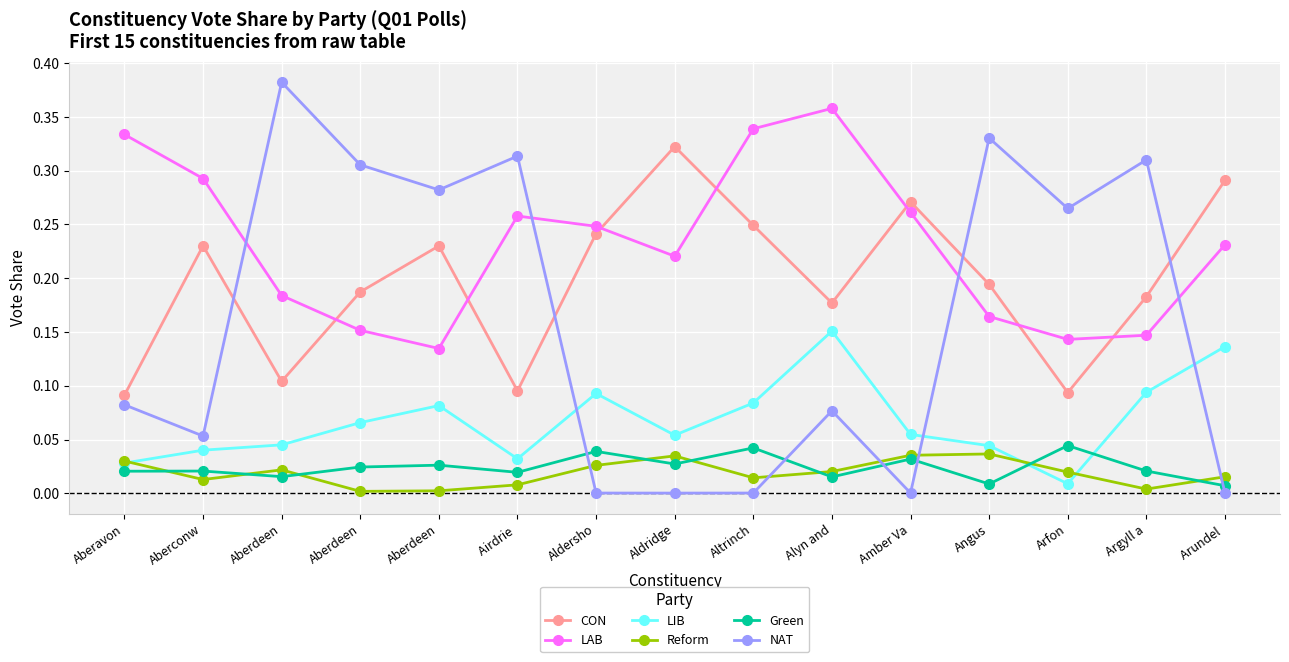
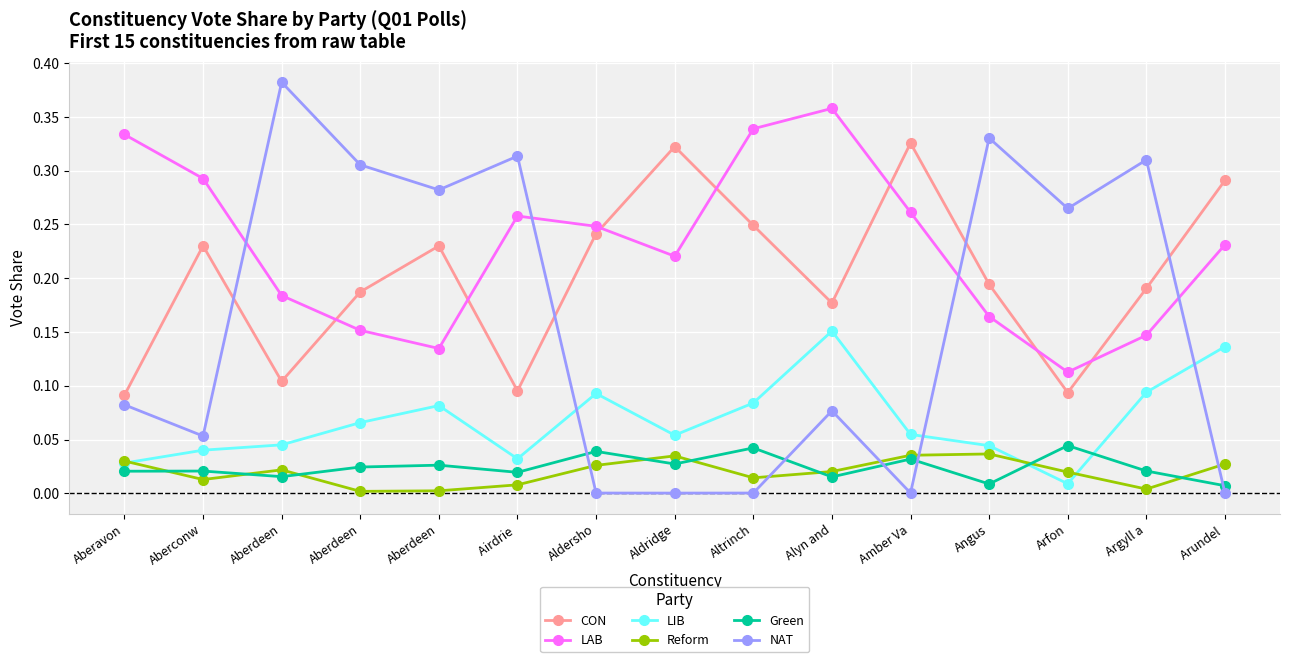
  {
    "CON": {
      "Aberavon": 0.091,
      "Aberconw": 0.230,
      "Airdrie": 0.095,
      "Aldersho": 0.241,
      "Aldridge": 0.322,
      "Altrinch": 0.249,
      "Alyn and": 0.177,
-     "Amber Va": 0.271,
+     "Amber Va": 0.326,
      "Angus": 0.194,
      "Arfon": 0.094,
-     "Argyll a": 0.183,
+     "Argyll a": 0.191,
      "Arundel": 0.291
    },
    "LAB": {
      "Aberavon": 0.334,
      "Aberconw": 0.293,
      "Airdrie": 0.258,
      "Aldersho": 0.248,
      "Aldridge": 0.221,
      "Altrinch": 0.339,
      "Alyn and": 0.358,
      "Amber Va": 0.261,
      "Angus": 0.164,
-     "Arfon": 0.143,
+     "Arfon": 0.113,
      "Argyll a": 0.147,
      "Arundel": 0.231
    },
    "LIB": {
      "Aberconw": 0.040,
      "Airdrie": 0.032,
      "Aldersho": 0.093,
      "Aldridge": 0.054,
      "Altrinch": 0.084,
      "Alyn and": 0.151,
      "Amber Va": 0.055,
      "Angus": 0.044,
      "Arfon": 0.009,
      "Argyll a": 0.094,
      "Arundel": 0.136
    },
    "Reform": {
      "Aberconw": 0.013,
      "Airdrie": 0.008,
      "Aldersho": 0.026,
      "Aldridge": 0.035,
      "Altrinch": 0.014,
      "Alyn and": 0.020,
      "Amber Va": 0.035,
      "Angus": 0.037,
      "Arfon": 0.020,
      "Argyll a": 0.004,
-     "Arundel": 0.015
+     "Arundel": 0.027
    },
    "Green": {
      "Aberavon": 0.021,
      "Aberconw": 0.021,
      "Airdrie": 0.020,
      "Aldersho": 0.039,
      "Aldridge": 0.027,
      "Altrinch": 0.042,
      "Alyn and": 0.015,
      "Amber Va": 0.032,
      "Angus": 0.009,
      "Arfon": 0.044,
      "Argyll a": 0.021,
      "Arundel": 0.007
    },
    "NAT": {
      "Aberavon": 0.082,
      "Aberconw": 0.053,
      "Airdrie": 0.314,
      "Aldersho": 0.000,
      "Aldridge": 0.000,
      "Altrinch": 0.000,
      "Alyn and": 0.077,
      "Amber Va": 0.000,
      "Angus": 0.330,
      "Arfon": 0.265,
      "Argyll a": 0.310,
      "Arundel": 0.000
    }
  }
